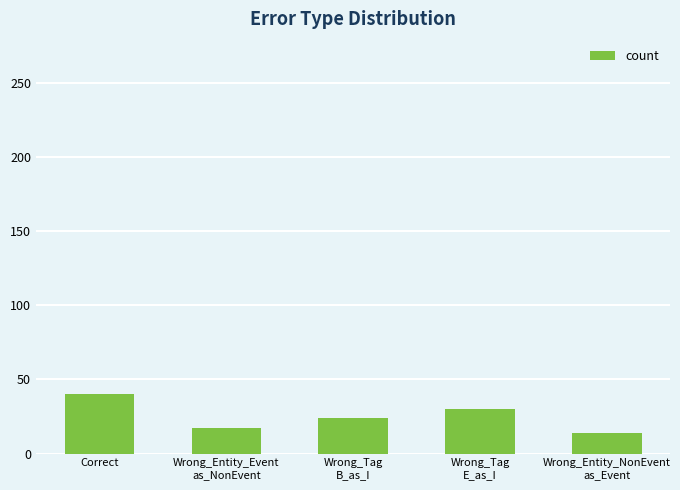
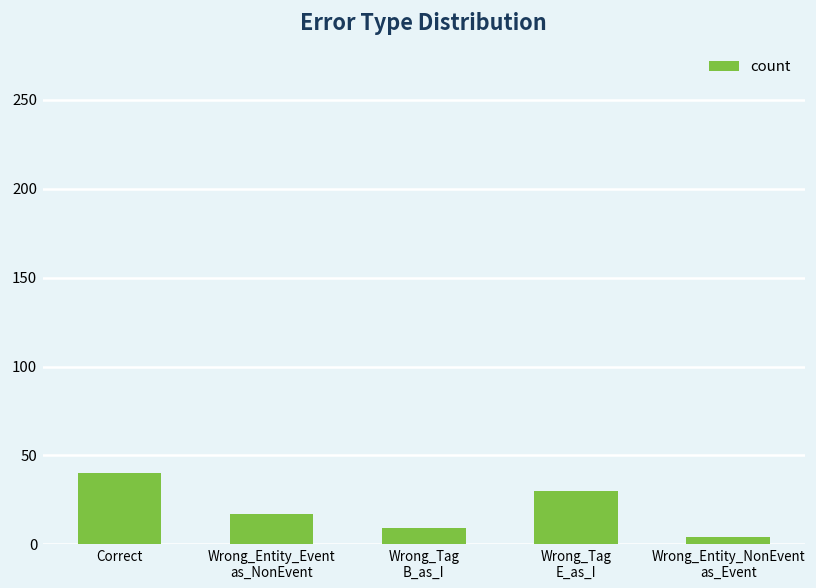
  {
    "Correct": 40,
    "Wrong_Entity_Event as_NonEvent": 17,
-   "Wrong_Tag B_as_I": 24,
+   "Wrong_Tag B_as_I": 9,
    "Wrong_Tag E_as_I": 30,
-   "Wrong_Entity_NonEvent as_Event": 14
+   "Wrong_Entity_NonEvent as_Event": 4
  }
